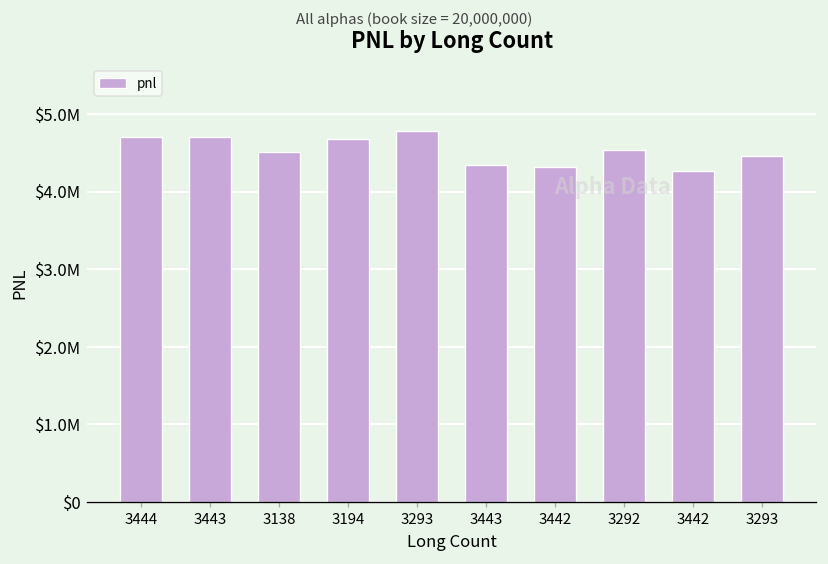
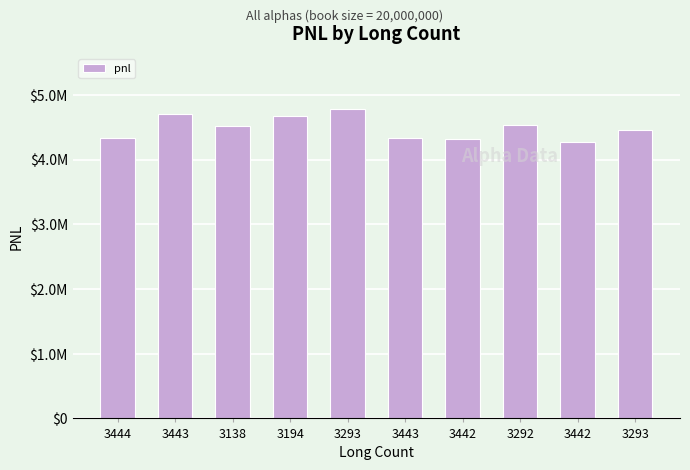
  {
-   "3444": "$4700000",
+   "3444": "$4300000",
    "3138": "$4500000",
    "3194": "$4700000",
    "3292": "$4500000"
  }
